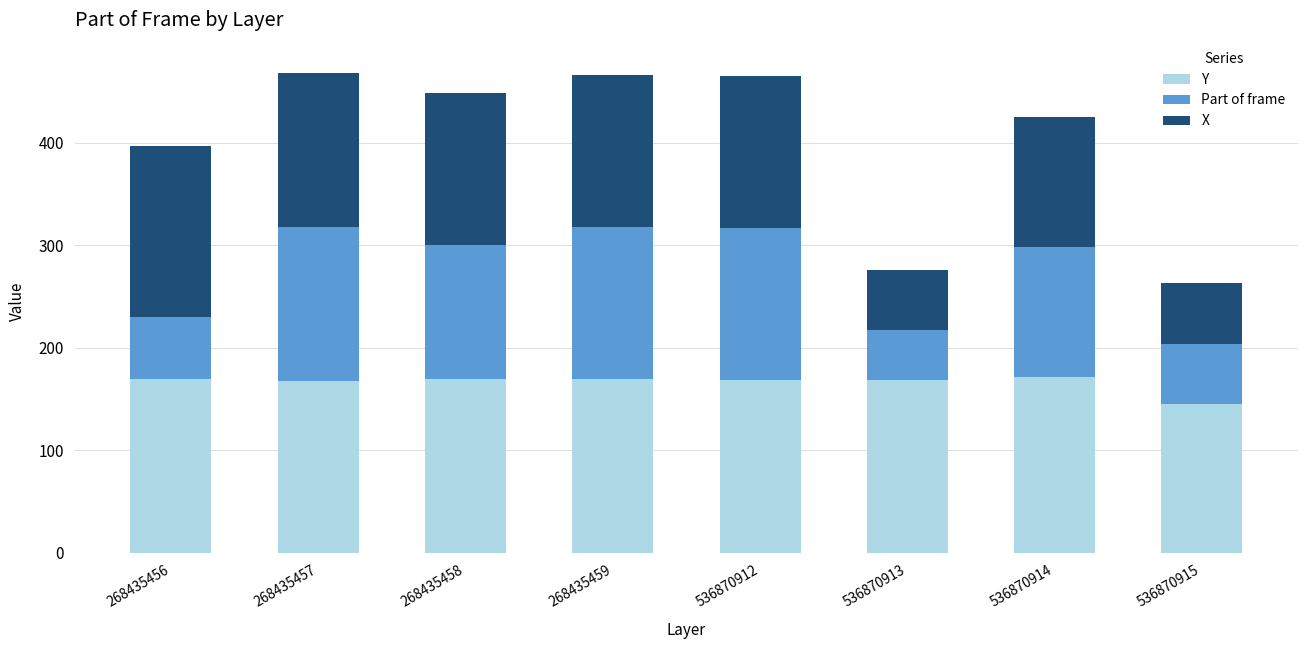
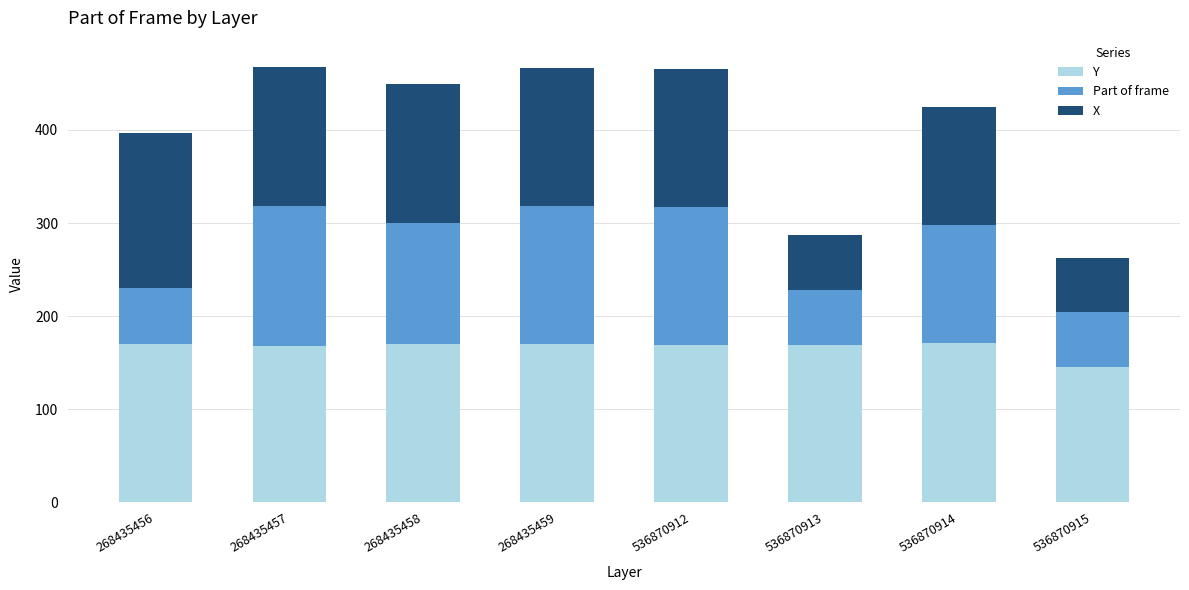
  {
    "Y": {
      "268435456": 170,
      "268435457": 170,
      "268435458": 170,
      "268435459": 170,
      "536870912": 170,
      "536870913": 170,
      "536870914": 170,
      "536870915": 150
    },
    "Part of frame": {
      "268435456": 60,
      "268435457": 150,
      "268435458": 130,
      "268435459": 150,
      "536870912": 150,
-     "536870913": 50,
+     "536870913": 60,
      "536870914": 130,
      "536870915": 60
    },
    "X": {
      "268435456": 170,
      "268435457": 150,
      "268435458": 150,
      "268435459": 150,
      "536870912": 150,
      "536870913": 60,
      "536870914": 130,
      "536870915": 60
    }
  }
